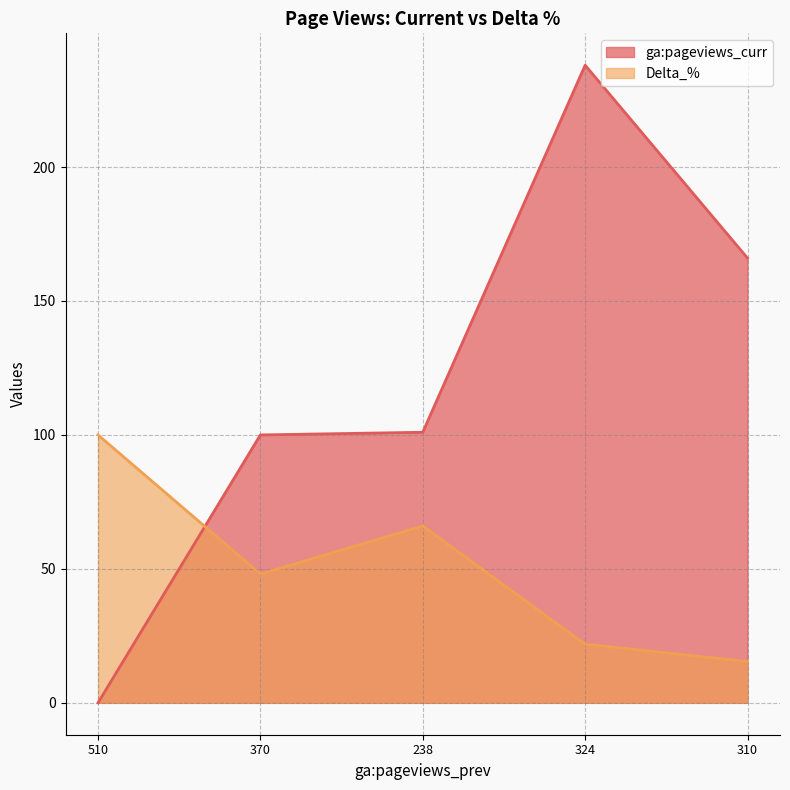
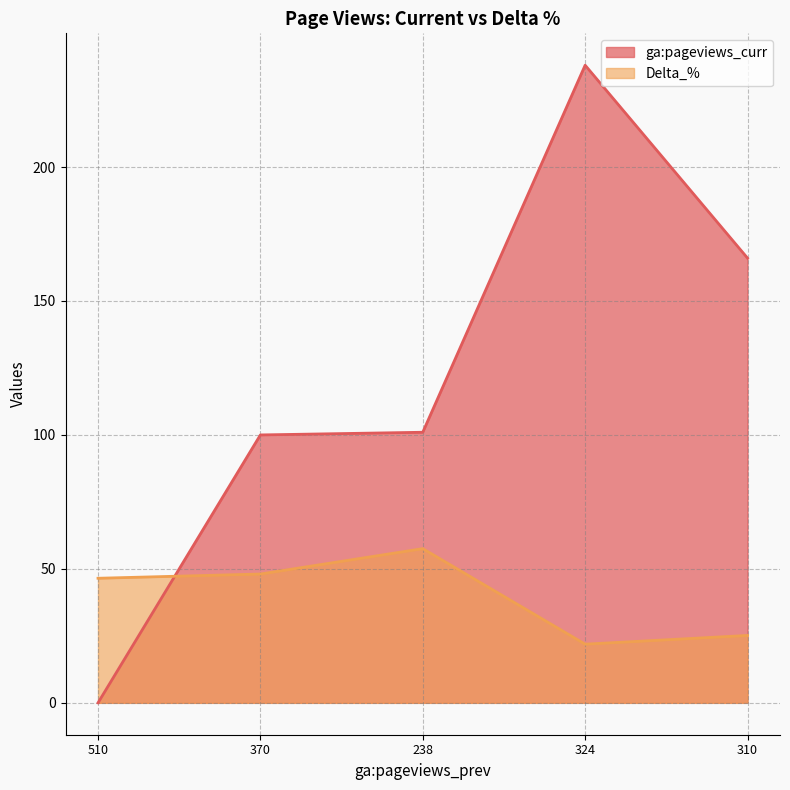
  {
    "ga:pageviews_curr": {
      "510": 0,
      "370": 100,
      "238": 101,
      "324": 238,
      "310": 166
    },
    "Delta_%": {
-     "510": 100,
+     "510": 47,
      "370": 48,
-     "238": 66,
+     "238": 58,
      "324": 22,
-     "310": 15
+     "310": 25
    }
  }
